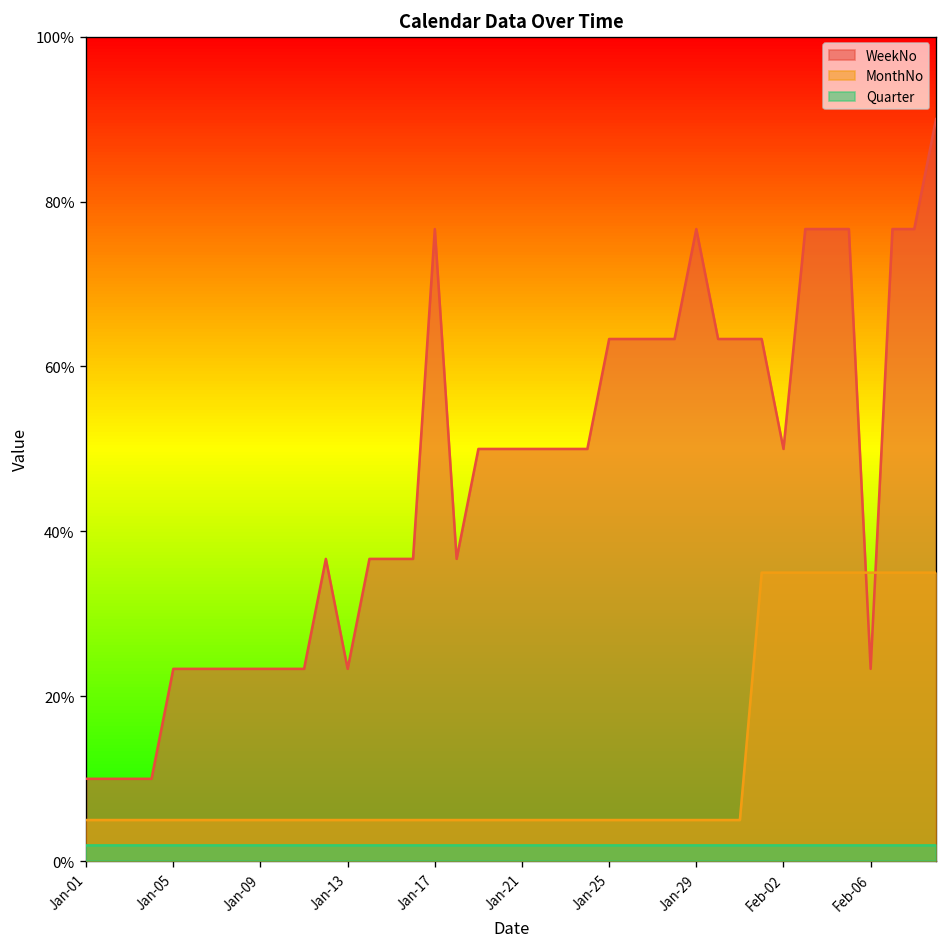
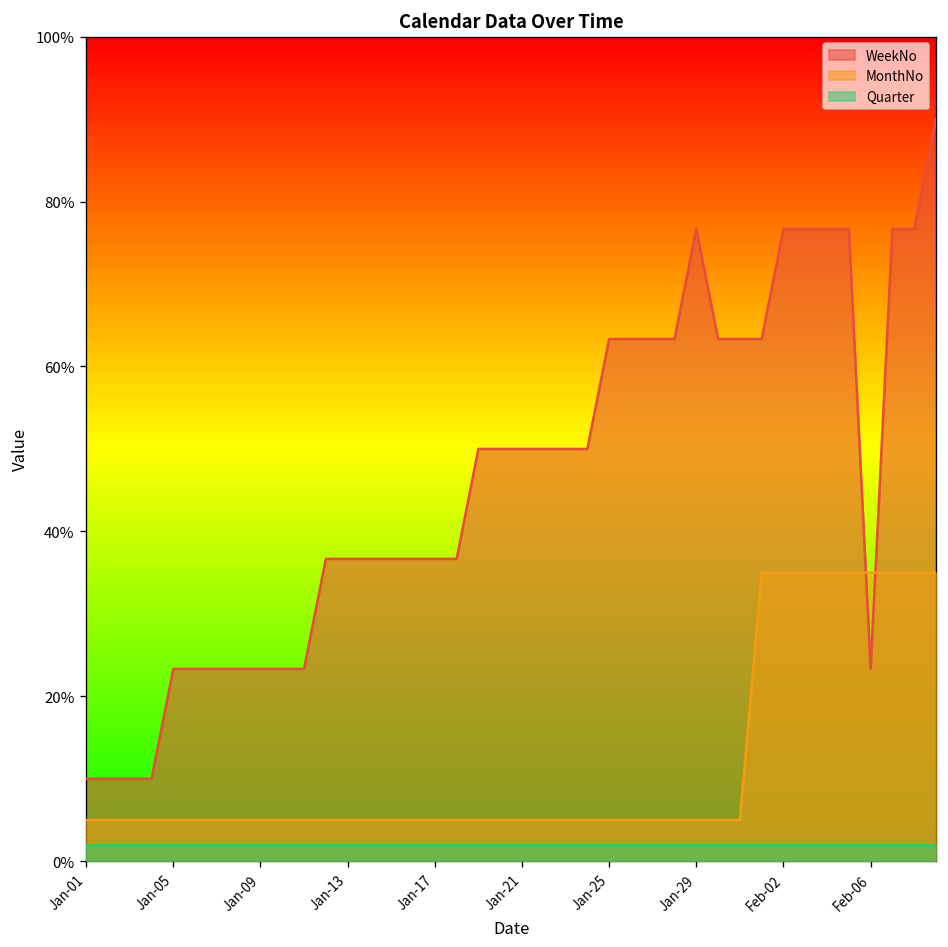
  {
    "WeekNo": {
      "Jan-01": "10%",
      "Jan-05": "23%",
      "Jan-09": "23%",
-     "Jan-13": "23%",
-     "Jan-17": "77%",
+     "Jan-13": "37%",
+     "Jan-17": "37%",
      "Jan-21": "50%",
      "Jan-25": "63%",
      "Jan-29": "77%",
-     "Feb-02": "50%",
+     "Feb-02": "77%",
      "Feb-06": "23%"
    },
    "MonthNo": {
      "Jan-01": "5%",
      "Jan-05": "5%",
      "Jan-09": "5%",
      "Jan-13": "5%",
      "Jan-17": "5%",
      "Jan-21": "5%",
      "Jan-25": "5%",
      "Jan-29": "5%",
      "Feb-02": "35%",
      "Feb-06": "35%"
    },
    "Quarter": {
      "Jan-01": "2%",
      "Jan-05": "2%",
      "Jan-09": "2%",
      "Jan-13": "2%",
      "Jan-17": "2%",
      "Jan-21": "2%",
      "Jan-25": "2%",
      "Jan-29": "2%",
      "Feb-02": "2%",
      "Feb-06": "2%"
    }
  }
